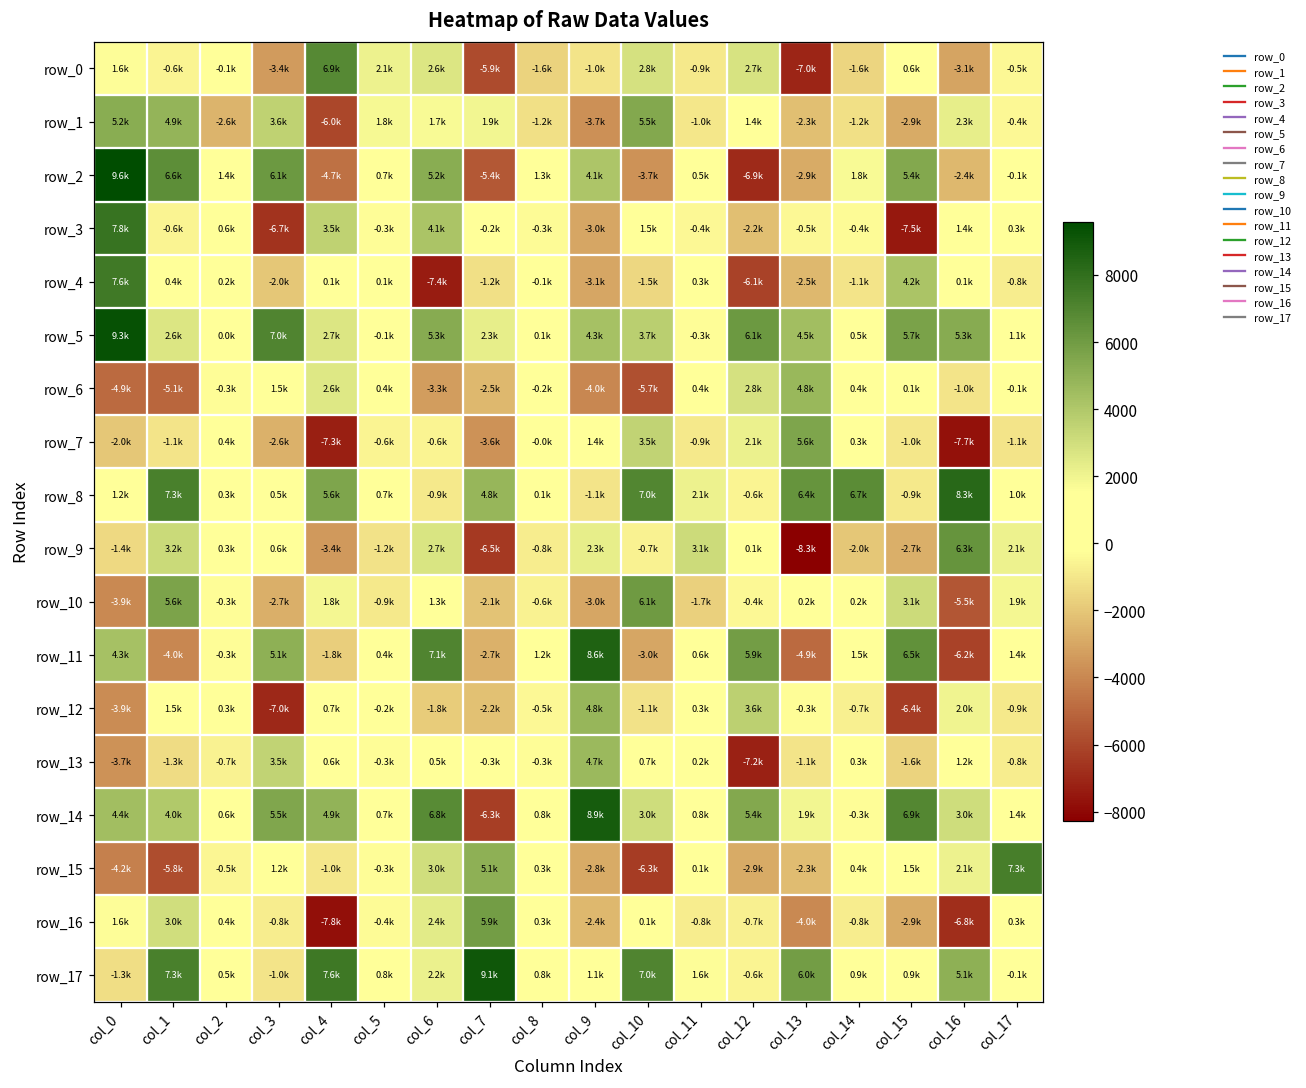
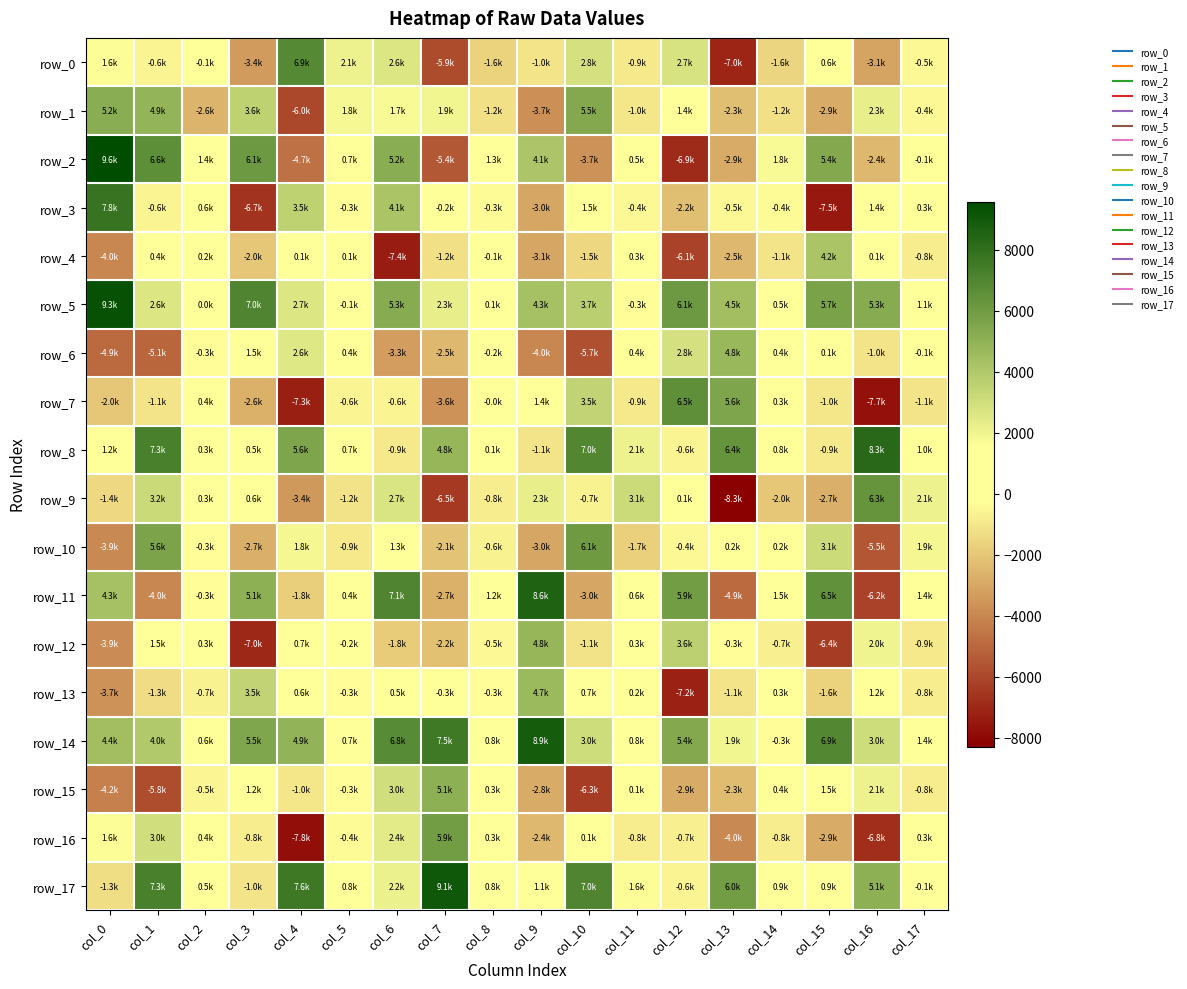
  {
    "row_4": {
-     "col_0": "7.6k",
+     "col_0": "-4.0k",
      "col_1": "0.4k",
      "col_2": "0.2k",
      "col_3": "-2.0k",
      "col_4": "0.1k",
      "col_5": "0.1k",
      "col_6": "-7.4k",
      "col_7": "-1.2k",
      "col_8": "-0.1k",
      "col_9": "-3.1k",
      "col_10": "-1.5k",
      "col_11": "0.3k",
      "col_12": "-6.1k",
      "col_13": "-2.5k",
      "col_14": "-1.1k",
      "col_15": "4.2k",
      "col_16": "0.1k",
      "col_17": "-0.8k"
    },
    "row_7": {
      "col_0": "-2.0k",
      "col_1": "-1.1k",
      "col_2": "0.4k",
      "col_3": "-2.6k",
      "col_4": "-7.3k",
      "col_5": "-0.6k",
      "col_6": "-0.6k",
      "col_7": "-3.6k",
      "col_8": "-0.0k",
      "col_9": "1.4k",
      "col_10": "3.5k",
      "col_11": "-0.9k",
-     "col_12": "2.1k",
+     "col_12": "6.5k",
      "col_13": "5.6k",
      "col_14": "0.3k",
      "col_15": "-1.0k",
      "col_16": "-7.7k",
      "col_17": "-1.1k"
    },
    "row_8": {
      "col_0": "1.2k",
      "col_1": "7.3k",
      "col_2": "0.3k",
      "col_3": "0.5k",
      "col_4": "5.6k",
      "col_5": "0.7k",
      "col_6": "-0.9k",
      "col_7": "4.8k",
      "col_8": "0.1k",
      "col_9": "-1.1k",
      "col_10": "7.0k",
      "col_11": "2.1k",
      "col_12": "-0.6k",
      "col_13": "6.4k",
-     "col_14": "6.7k",
+     "col_14": "0.8k",
      "col_15": "-0.9k",
      "col_16": "8.3k",
      "col_17": "1.0k"
    },
    "row_14": {
      "col_0": "4.4k",
      "col_1": "4.0k",
      "col_2": "0.6k",
      "col_3": "5.5k",
      "col_4": "4.9k",
      "col_5": "0.7k",
      "col_6": "6.8k",
-     "col_7": "-6.3k",
+     "col_7": "7.5k",
      "col_8": "0.8k",
      "col_9": "8.9k",
      "col_10": "3.0k",
      "col_11": "0.8k",
      "col_12": "5.4k",
      "col_13": "1.9k",
      "col_14": "-0.3k",
      "col_15": "6.9k",
      "col_16": "3.0k",
      "col_17": "1.4k"
    },
    "row_15": {
      "col_0": "-4.2k",
      "col_1": "-5.8k",
      "col_2": "-0.5k",
      "col_3": "1.2k",
      "col_4": "-1.0k",
      "col_5": "-0.3k",
      "col_6": "3.0k",
      "col_7": "5.1k",
      "col_8": "0.3k",
      "col_9": "-2.8k",
      "col_10": "-6.3k",
      "col_11": "0.1k",
      "col_12": "-2.9k",
      "col_13": "-2.3k",
      "col_14": "0.4k",
      "col_15": "1.5k",
      "col_16": "2.1k",
-     "col_17": "7.3k"
+     "col_17": "-0.8k"
    }
  }
